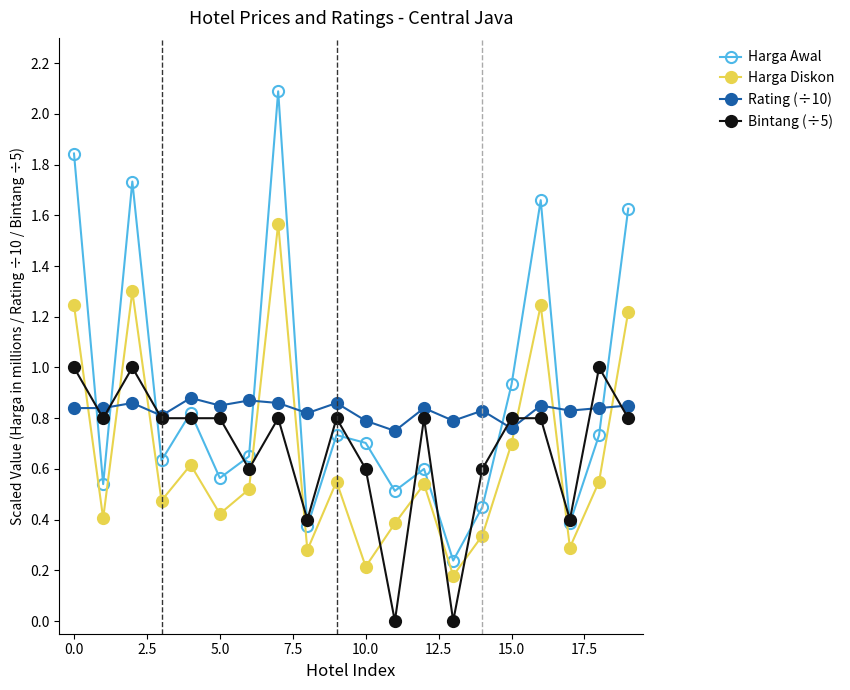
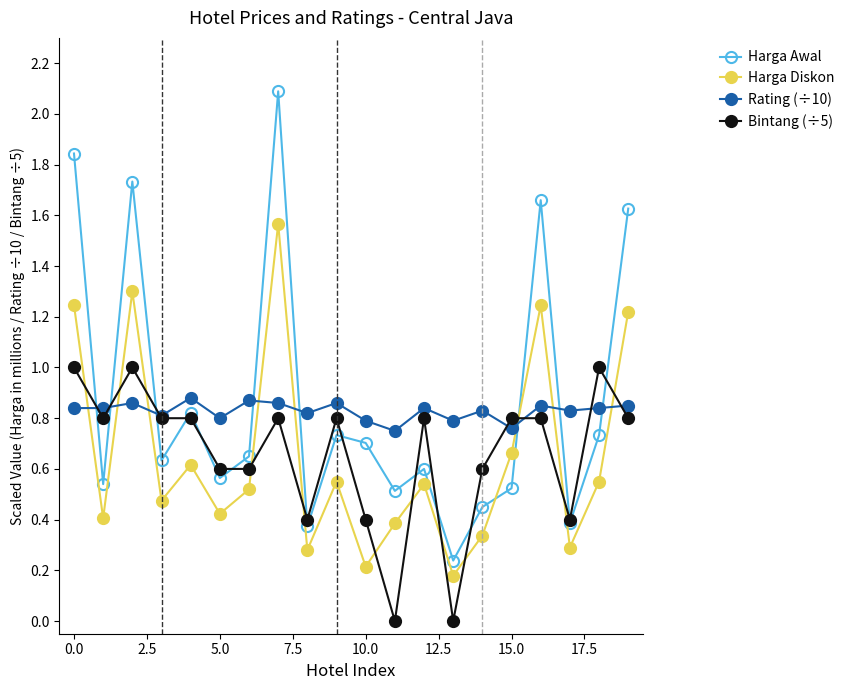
  {
    "Harga Awal": {
      "0.0": 1.84,
      "5.0": 0.56,
      "10.0": 0.70,
-     "15.0": 0.93
+     "15.0": 0.52
    },
    "Harga Diskon": {
      "0.0": 1.25,
      "5.0": 0.42,
      "10.0": 0.21,
-     "15.0": 0.70
+     "15.0": 0.66
    },
    "Rating (÷10)": {
      "0.0": 0.84,
-     "5.0": 0.85,
+     "5.0": 0.80,
      "10.0": 0.79,
      "15.0": 0.76
    },
    "Bintang (÷5)": {
      "0.0": 1.00,
-     "5.0": 0.80,
-     "10.0": 0.60,
+     "5.0": 0.60,
+     "10.0": 0.40,
      "15.0": 0.80
    }
  }
